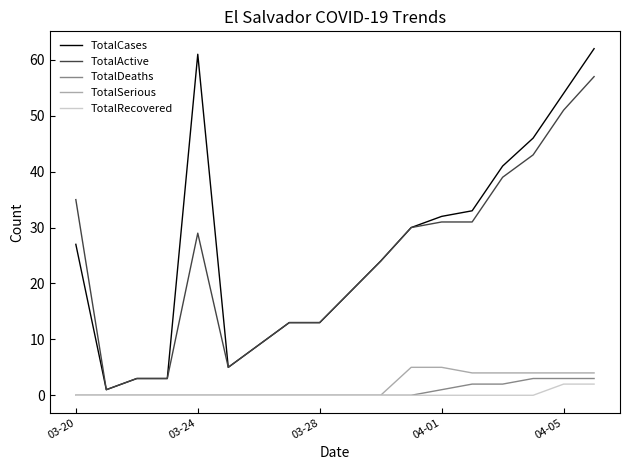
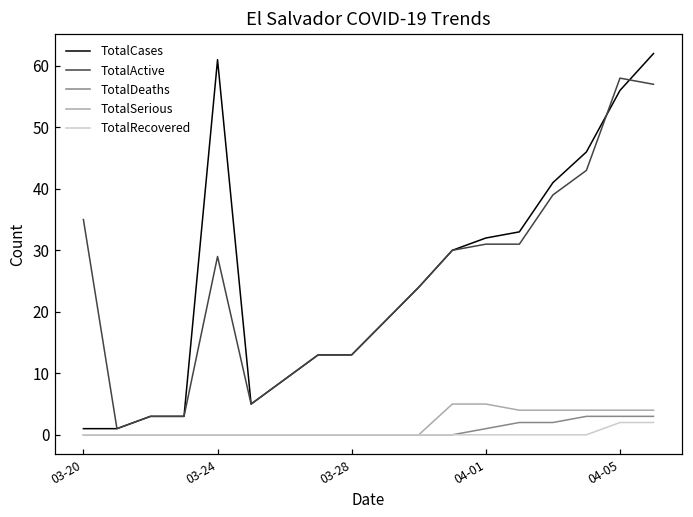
  {
    "TotalCases": {
-     "03-20": 27,
+     "03-20": 1,
      "03-24": 61,
      "04-01": 32,
-     "04-05": 54
+     "04-05": 56
    },
    "TotalActive": {
      "03-20": 35,
      "03-24": 29,
      "04-01": 31,
-     "04-05": 51
+     "04-05": 58
    }
  }
